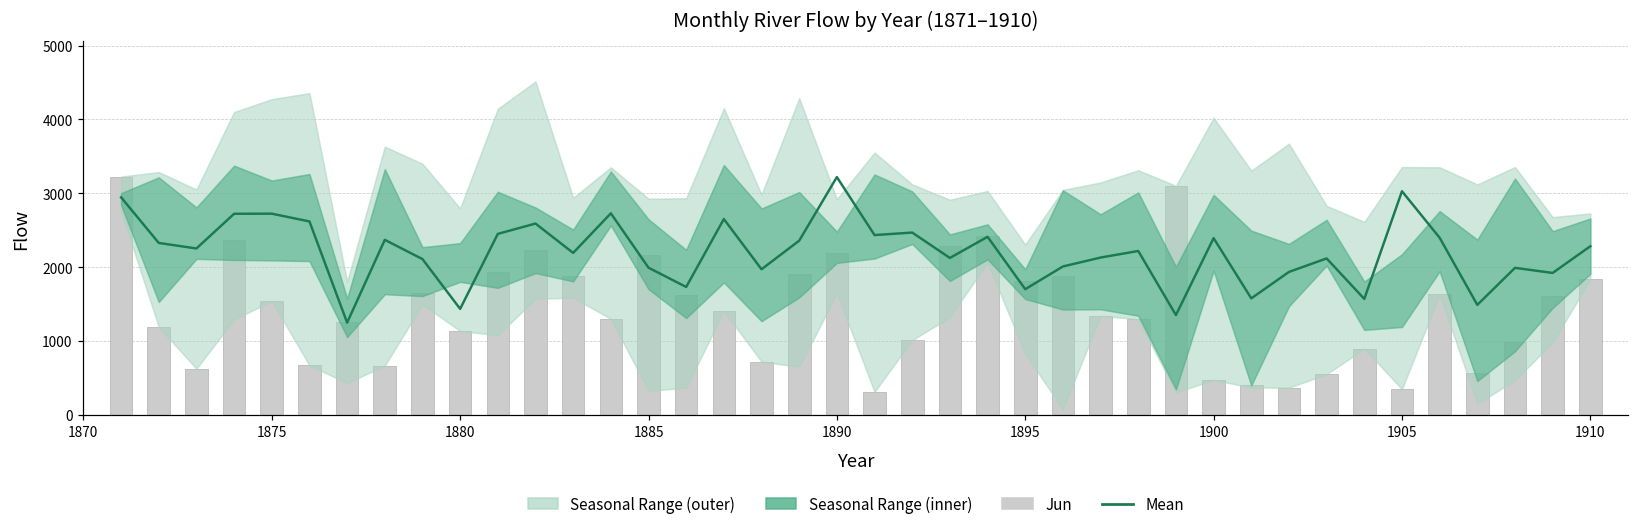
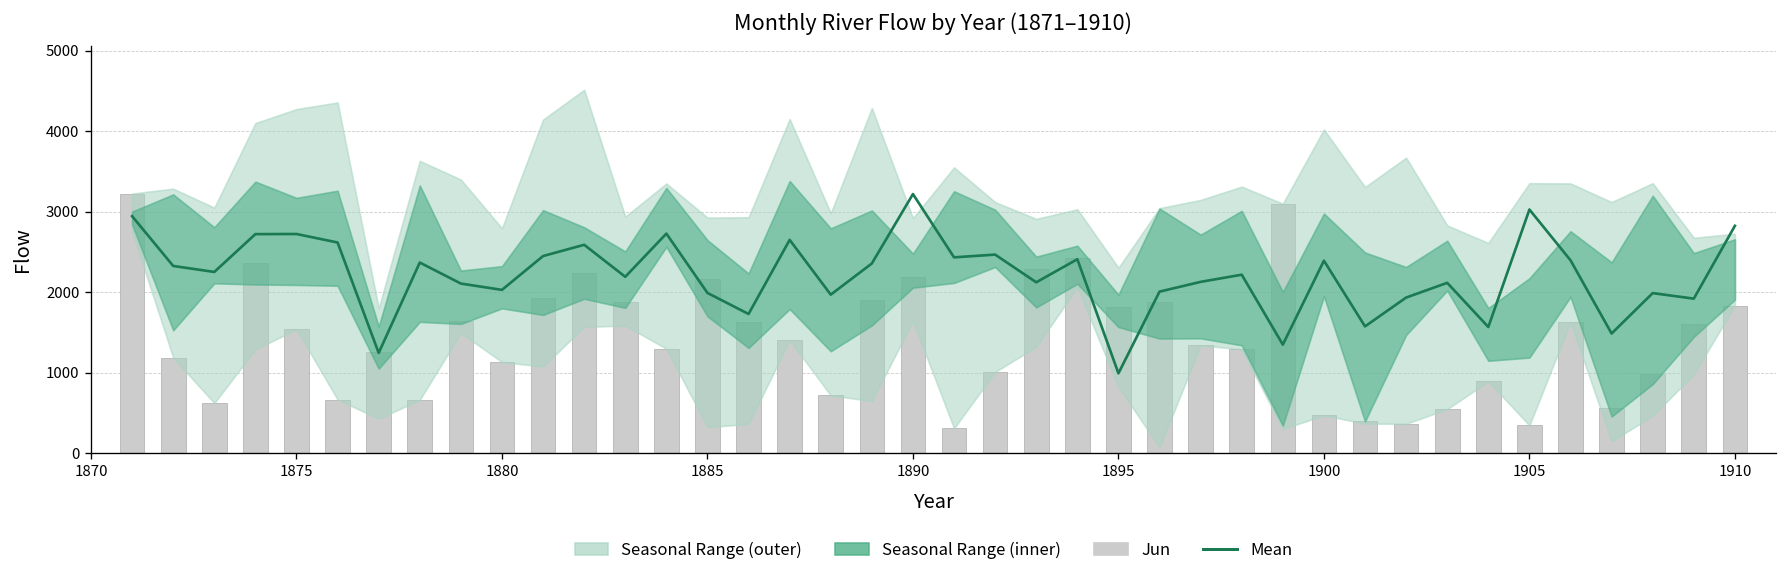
  {
    "Mean": {
      "1875": 2700,
-     "1880": 1400,
+     "1880": 2000,
      "1885": 2000,
      "1890": 3200,
-     "1895": 1700,
+     "1895": 1000,
      "1900": 2400,
      "1905": 3000,
-     "1910": 2300
+     "1910": 2800
    }
  }
